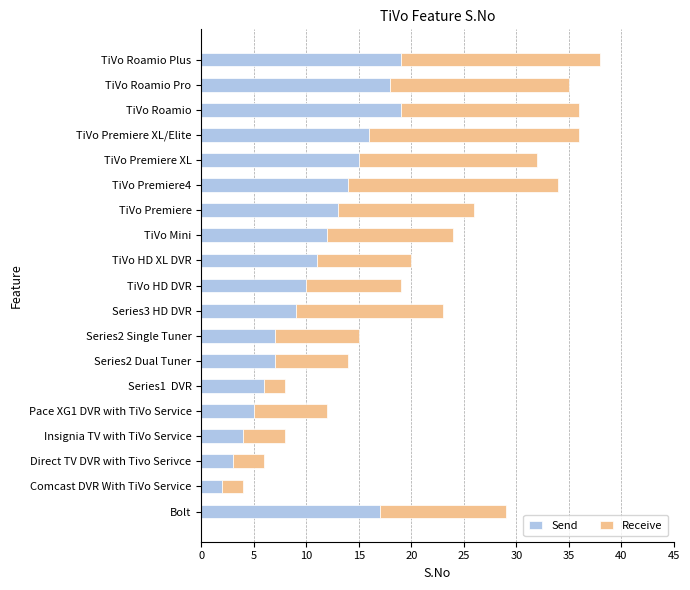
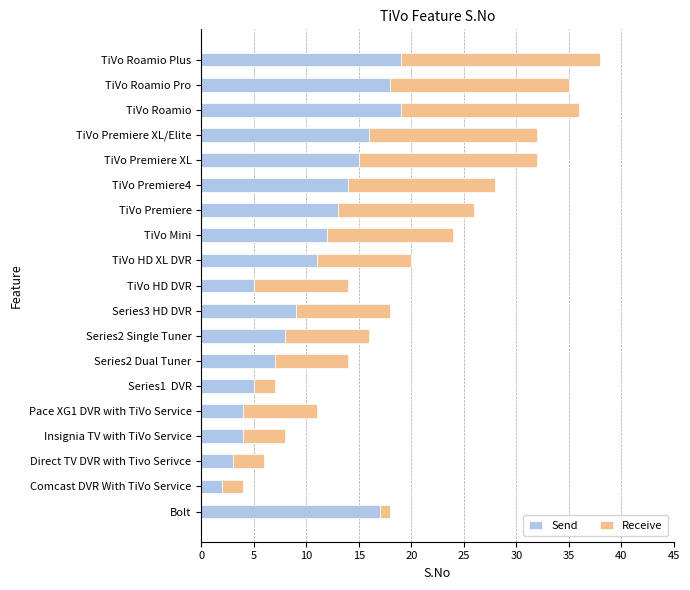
  {
    "Send": {
      "TiVo Roamio Plus": 19,
      "TiVo Roamio Pro": 18,
      "TiVo Roamio": 19,
      "TiVo Premiere XL/Elite": 16,
      "TiVo Premiere XL": 15,
      "TiVo Premiere4": 14,
      "TiVo Premiere": 13,
      "TiVo Mini": 12,
      "TiVo HD XL DVR": 11,
-     "TiVo HD DVR": 10,
+     "TiVo HD DVR": 5,
      "Series3 HD DVR": 9,
-     "Series2 Single Tuner": 7,
+     "Series2 Single Tuner": 8,
      "Series2 Dual Tuner": 7,
-     "Series1 DVR": 6,
-     "Pace XG1 DVR with TiVo Service": 5,
+     "Series1 DVR": 5,
+     "Pace XG1 DVR with TiVo Service": 4,
      "Insignia TV with TiVo Service": 4,
      "Direct TV DVR with Tivo Serivce": 3,
      "Comcast DVR With TiVo Service": 2,
      "Bolt": 17
    },
    "Receive": {
      "TiVo Roamio Plus": 19,
      "TiVo Roamio Pro": 17,
      "TiVo Roamio": 17,
-     "TiVo Premiere XL/Elite": 20,
+     "TiVo Premiere XL/Elite": 16,
      "TiVo Premiere XL": 17,
-     "TiVo Premiere4": 20,
+     "TiVo Premiere4": 14,
      "TiVo Premiere": 13,
      "TiVo Mini": 12,
      "TiVo HD XL DVR": 9,
      "TiVo HD DVR": 9,
-     "Series3 HD DVR": 14,
+     "Series3 HD DVR": 9,
      "Series2 Single Tuner": 8,
      "Series2 Dual Tuner": 7,
      "Series1 DVR": 2,
      "Pace XG1 DVR with TiVo Service": 7,
      "Insignia TV with TiVo Service": 4,
      "Direct TV DVR with Tivo Serivce": 3,
      "Comcast DVR With TiVo Service": 2,
-     "Bolt": 12
+     "Bolt": 1
    }
  }
